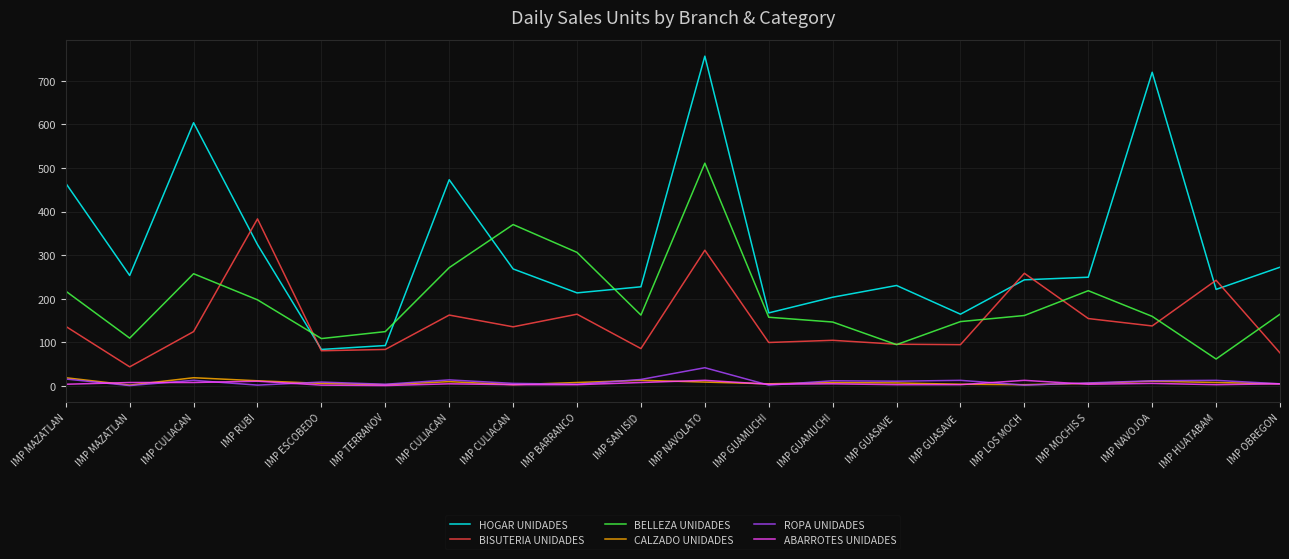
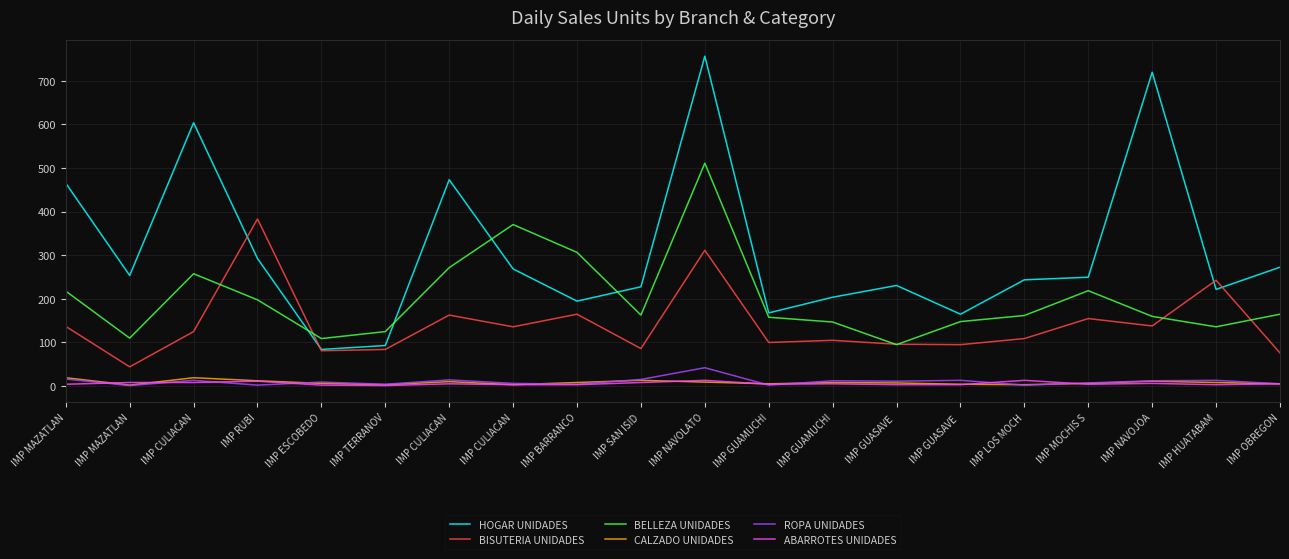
  {
    "HOGAR UNIDADES": {
-     "IMP RUBI": 320,
+     "IMP RUBI": 290,
      "IMP TERRANOV": 90,
-     "IMP BARRANCO": 210,
+     "IMP BARRANCO": 190,
      "IMP SAN ISID": 230,
      "IMP NAVOLATO": 760,
      "IMP LOS MOCH": 240,
      "IMP MOCHIS S": 250,
      "IMP NAVOJOA": 720,
      "IMP HUATABAM": 220,
      "IMP OBREGON": 270
    },
    "BISUTERIA UNIDADES": {
      "IMP RUBI": 380,
      "IMP TERRANOV": 80,
      "IMP BARRANCO": 160,
      "IMP SAN ISID": 90,
      "IMP NAVOLATO": 310,
-     "IMP LOS MOCH": 260,
+     "IMP LOS MOCH": 110,
      "IMP MOCHIS S": 150,
      "IMP NAVOJOA": 140,
      "IMP HUATABAM": 240,
      "IMP OBREGON": 80
    },
    "BELLEZA UNIDADES": {
      "IMP RUBI": 200,
      "IMP ESCOBEDO": 110,
      "IMP TERRANOV": 120,
      "IMP BARRANCO": 310,
      "IMP SAN ISID": 160,
      "IMP NAVOLATO": 510,
      "IMP LOS MOCH": 160,
      "IMP MOCHIS S": 220,
      "IMP NAVOJOA": 160,
-     "IMP HUATABAM": 60,
+     "IMP HUATABAM": 140,
      "IMP OBREGON": 160
    },
    "ROPA UNIDADES": {
      "IMP RUBI": 0,
      "IMP NAVOLATO": 40
    },
    "ABARROTES UNIDADES": {
      "IMP LOS MOCH": 10
    }
  }
